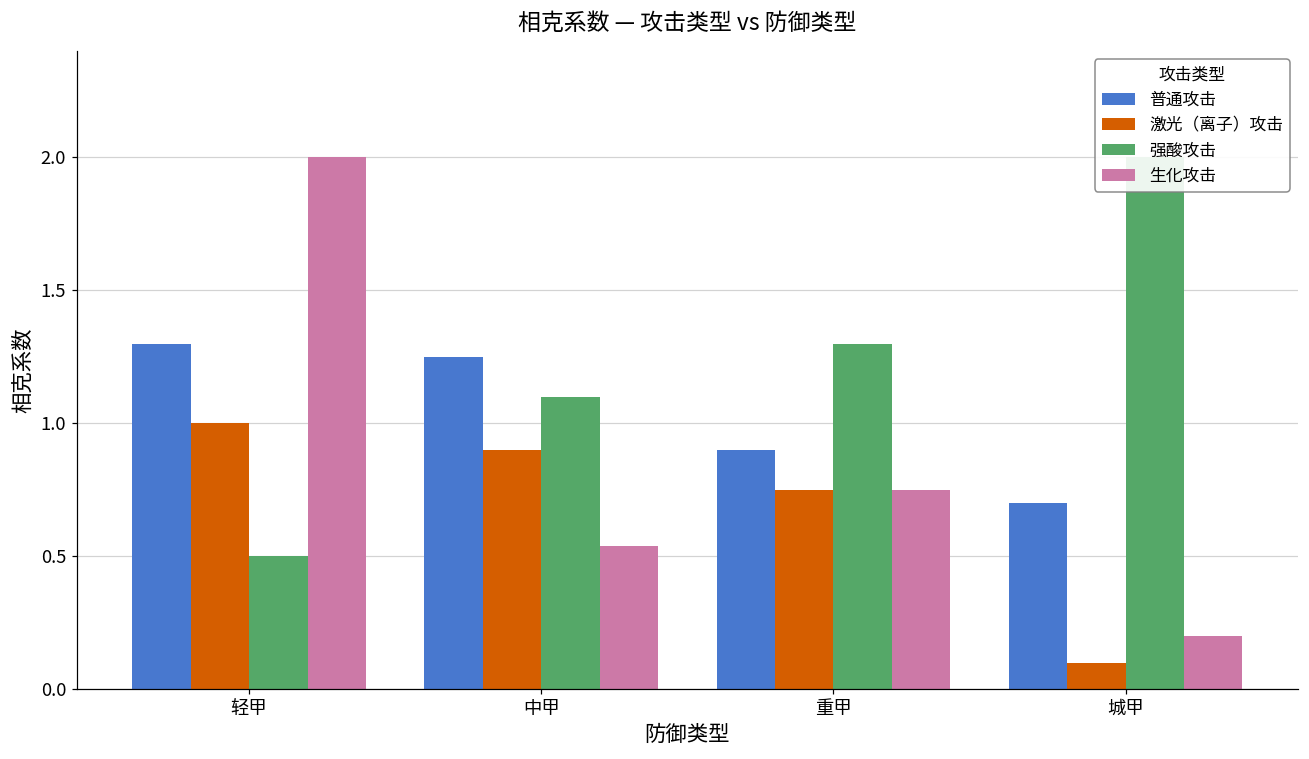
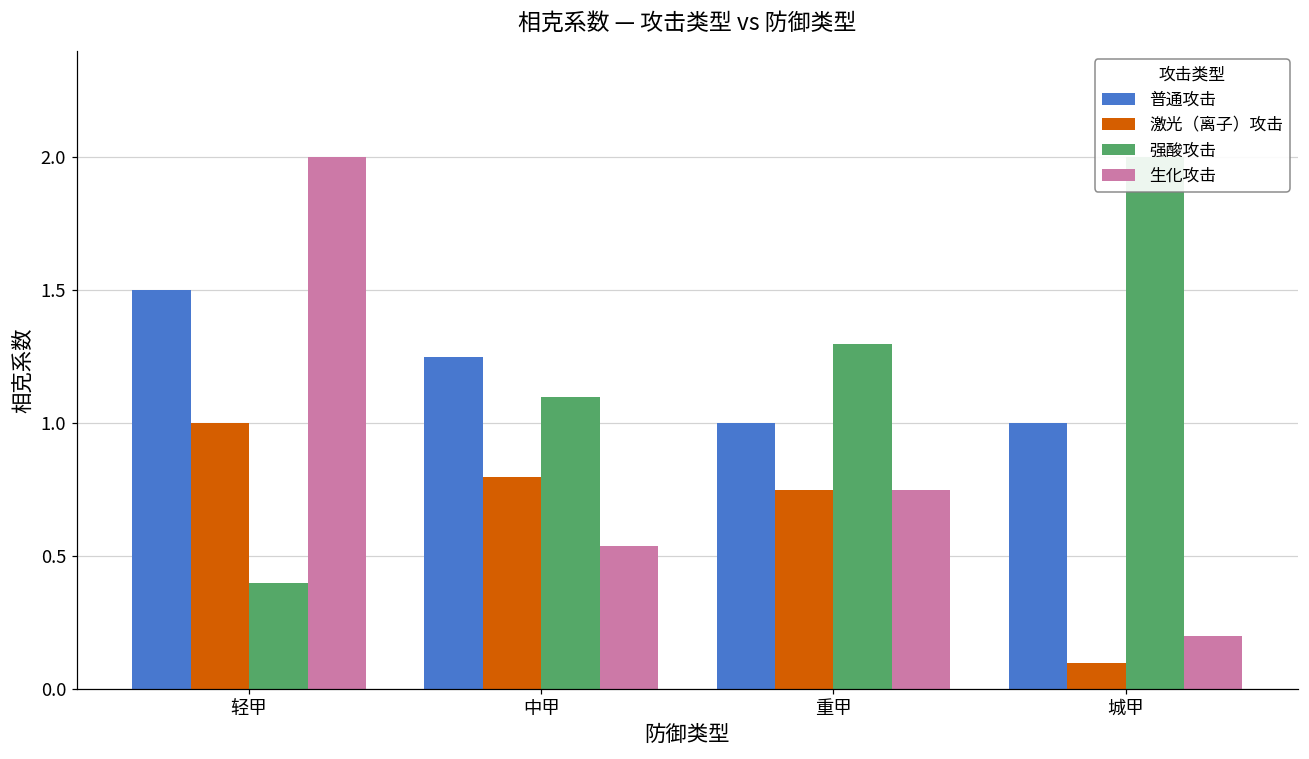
  {
    "普通攻击": {
-     "轻甲": 1.3,
+     "轻甲": 1.5,
      "中甲": 1.25,
-     "重甲": 0.9,
-     "城甲": 0.7
+     "重甲": 1.0,
+     "城甲": 1.0
    },
    "激光（离子）攻击": {
      "轻甲": 1.0,
-     "中甲": 0.9,
+     "中甲": 0.8,
      "重甲": 0.75,
      "城甲": 0.1
    },
    "强酸攻击": {
-     "轻甲": 0.5,
+     "轻甲": 0.4,
      "中甲": 1.1,
      "重甲": 1.3
    },
    "生化攻击": {
      "轻甲": 2.0,
      "中甲": 0.54,
      "重甲": 0.75,
      "城甲": 0.2
    }
  }
